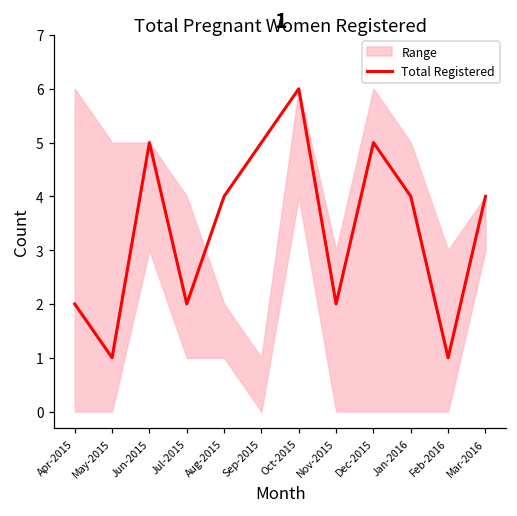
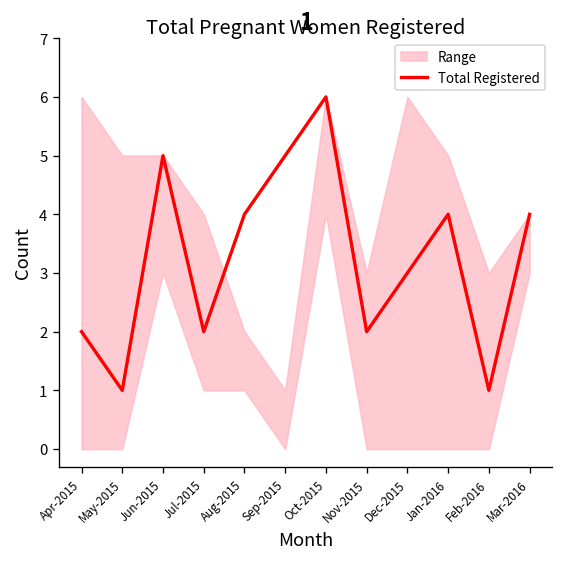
  {
    "Total Registered": {
      "Apr-2015": 2,
      "May-2015": 1,
      "Jul-2015": 2,
      "Aug-2015": 4,
      "Sep-2015": 5,
      "Nov-2015": 2,
-     "Dec-2015": 5,
+     "Dec-2015": 3,
      "Jan-2016": 4,
      "Feb-2016": 1
    }
  }
